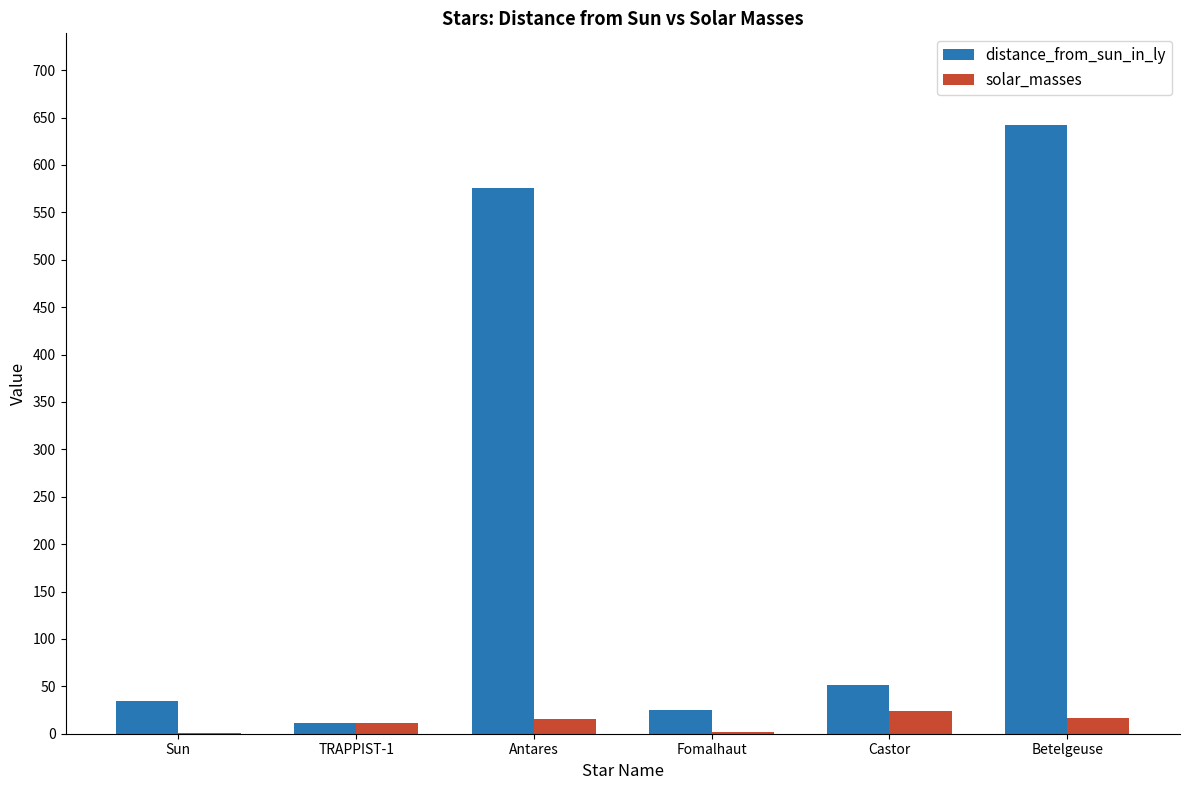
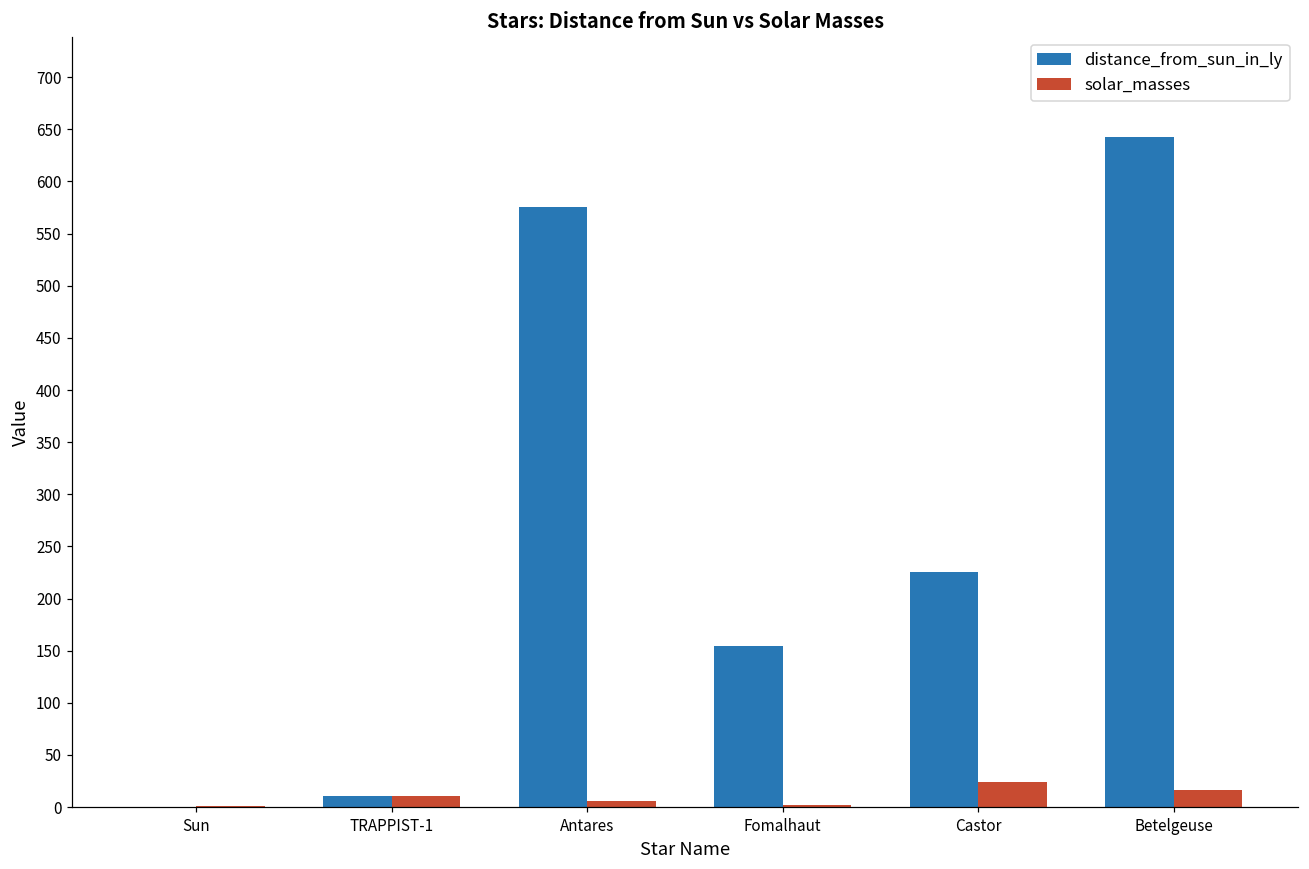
  {
    "distance_from_sun_in_ly": {
-     "Sun": 30,
+     "Sun": 0,
      "TRAPPIST-1": 10,
      "Antares": 580,
-     "Fomalhaut": 30,
-     "Castor": 50,
+     "Fomalhaut": 150,
+     "Castor": 230,
      "Betelgeuse": 640
    },
    "solar_masses": {
      "TRAPPIST-1": 10,
-     "Antares": 20,
+     "Antares": 10,
      "Castor": 20,
      "Betelgeuse": 20
    }
  }
